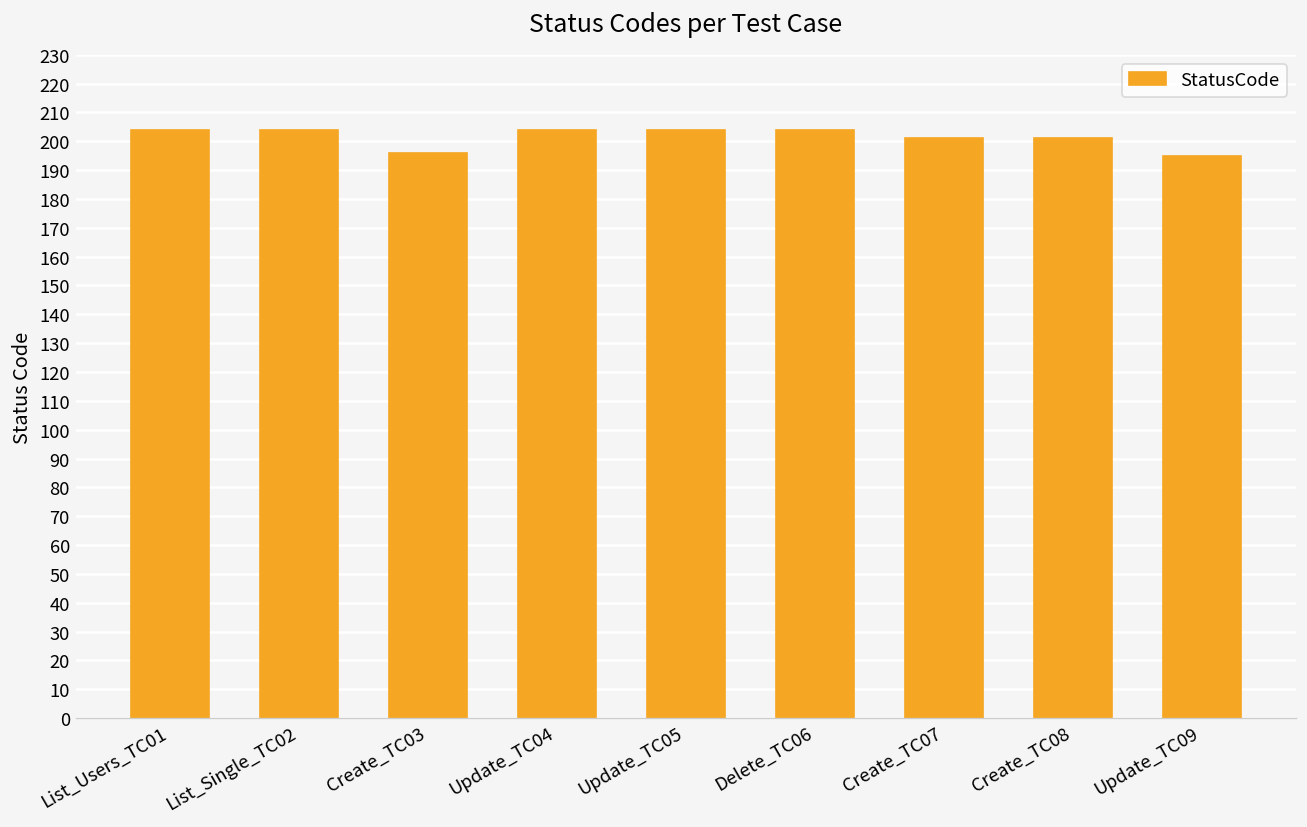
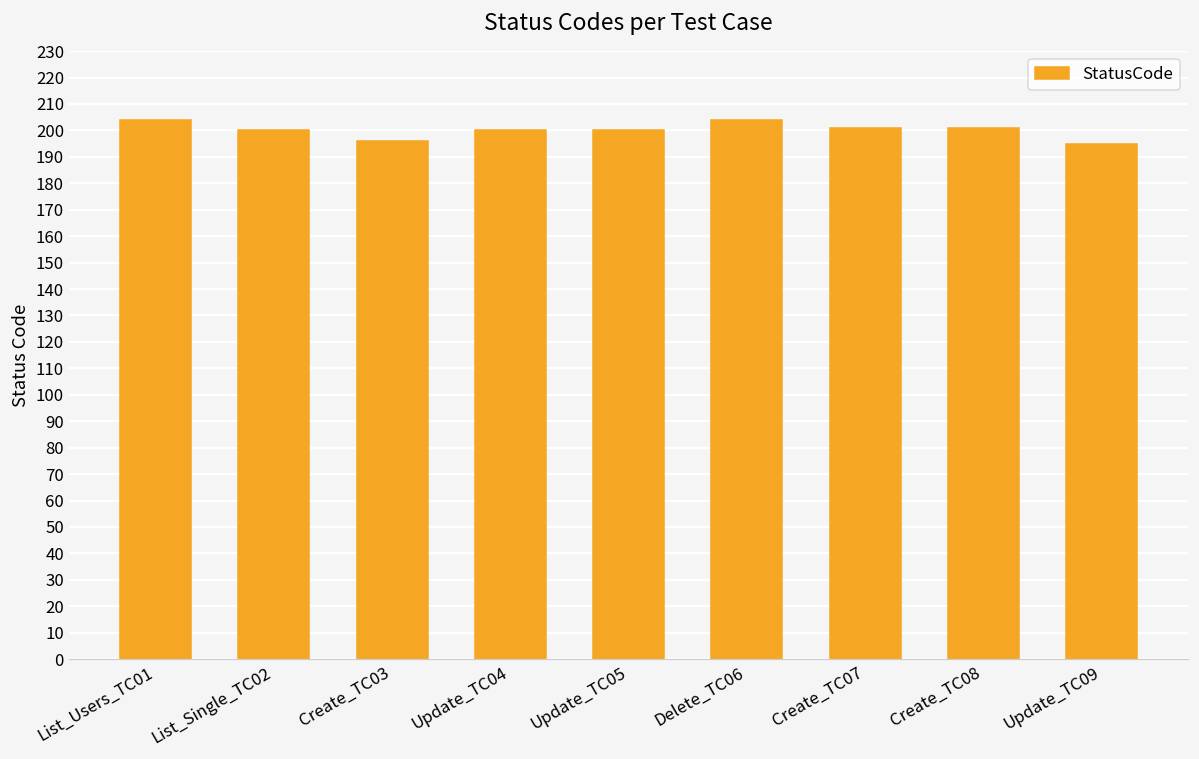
  {
    "List_Users_TC01": 204,
-   "List_Single_TC02": 204,
+   "List_Single_TC02": 200,
    "Create_TC03": 196,
-   "Update_TC04": 204,
-   "Update_TC05": 204,
+   "Update_TC04": 200,
+   "Update_TC05": 200,
    "Delete_TC06": 204,
    "Create_TC07": 201,
    "Create_TC08": 201,
    "Update_TC09": 195
  }
